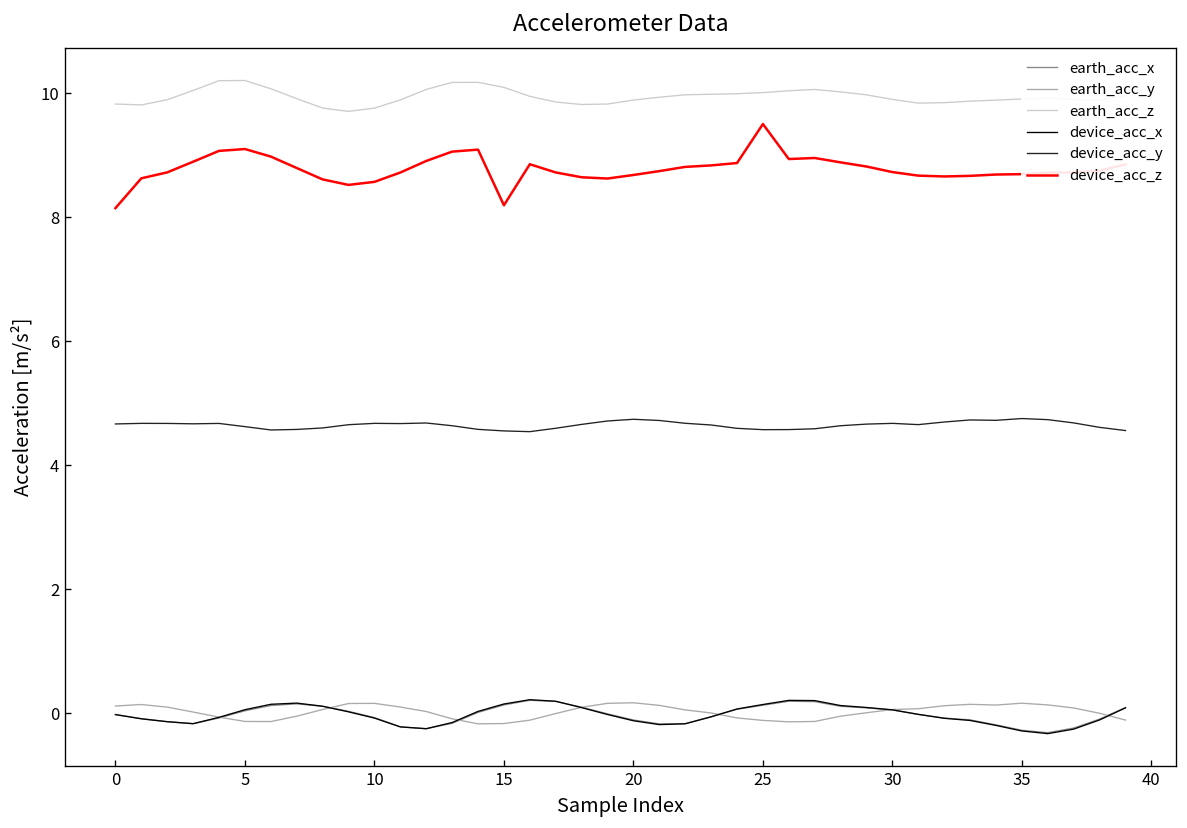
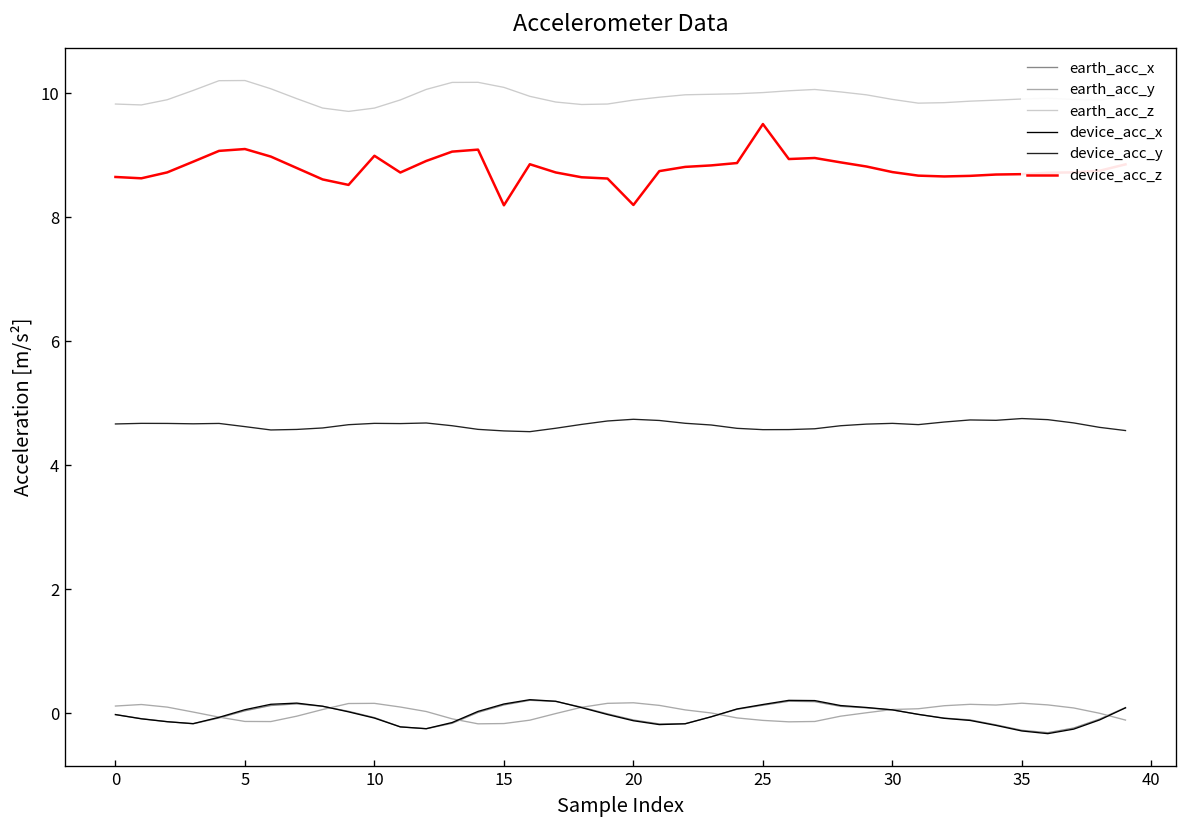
  {
    "device_acc_z": {
-     "0": 8.1,
+     "0": 8.7,
      "5": 9.1,
-     "10": 8.6,
+     "10": 9.0,
      "15": 8.2,
-     "20": 8.7,
+     "20": 8.2,
      "25": 9.5,
      "30": 8.7
    }
  }
